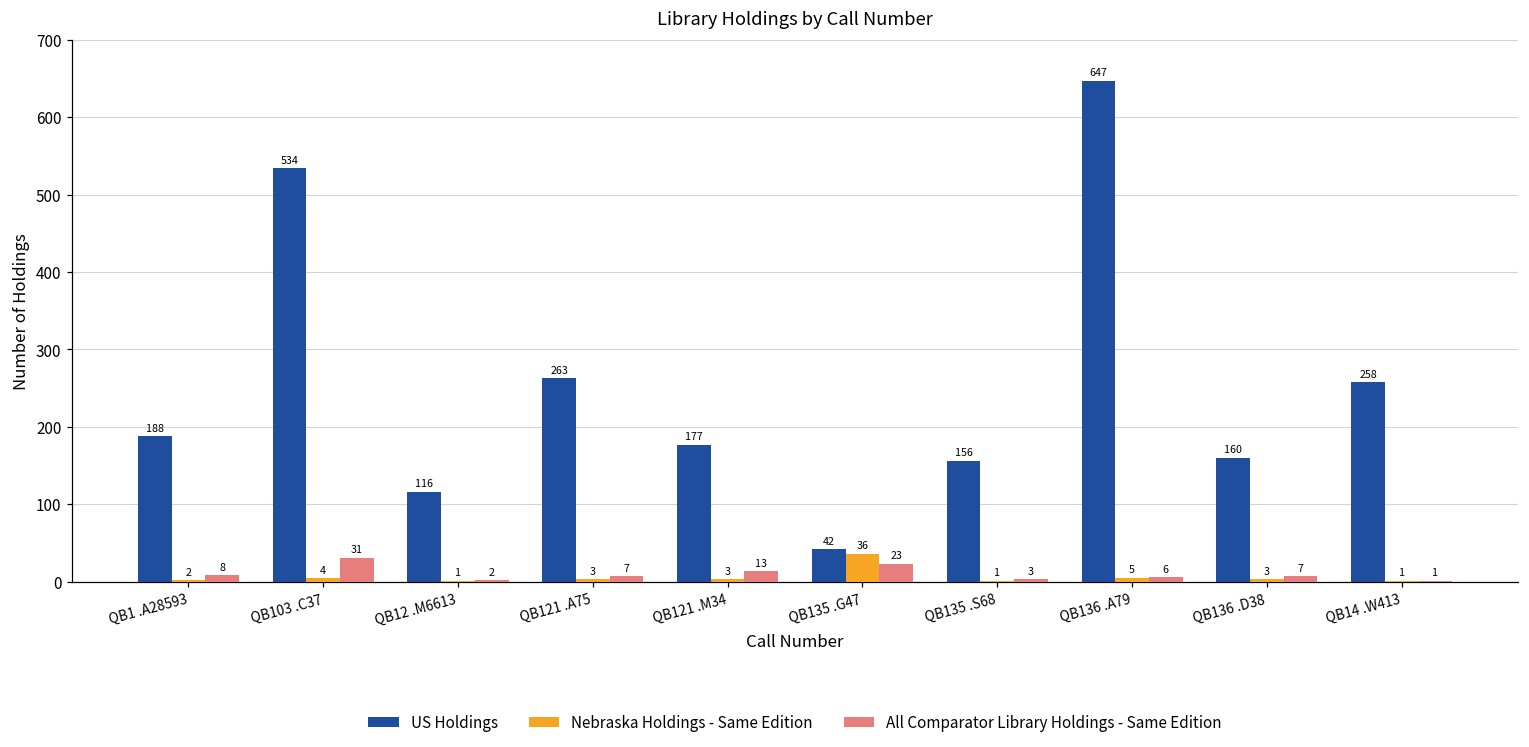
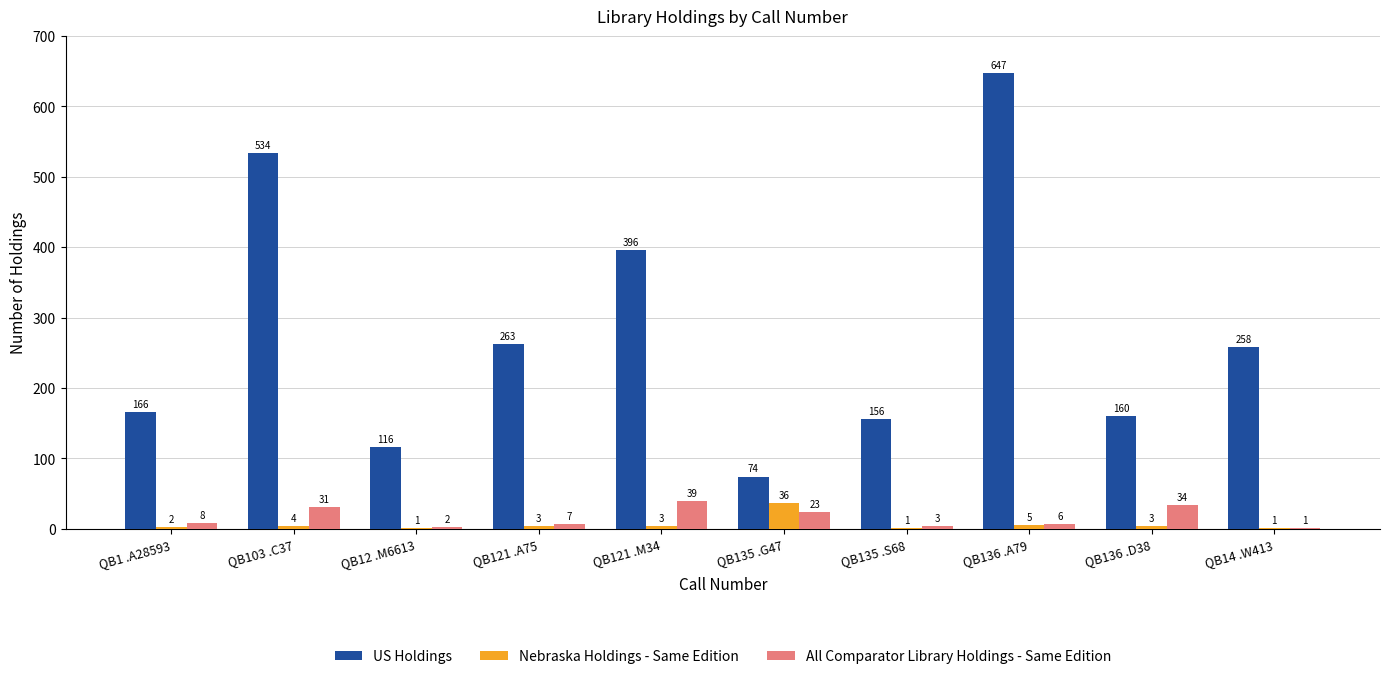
  {
    "US Holdings": {
-     "QB1 .A28593": 188,
+     "QB1 .A28593": 166,
      "QB103 .C37": 534,
      "QB12 .M6613": 116,
      "QB121 .A75": 263,
-     "QB121 .M34": 177,
-     "QB135 .G47": 42,
+     "QB121 .M34": 396,
+     "QB135 .G47": 74,
      "QB135 .S68": 156,
      "QB136 .A79": 647,
      "QB136 .D38": 160,
      "QB14 .W413": 258
    },
    "Nebraska Holdings - Same Edition": {
      "QB1 .A28593": 2,
      "QB103 .C37": 4,
      "QB12 .M6613": 1,
      "QB121 .A75": 3,
      "QB121 .M34": 3,
      "QB135 .G47": 36,
      "QB135 .S68": 1,
      "QB136 .A79": 5,
      "QB136 .D38": 3,
      "QB14 .W413": 1
    },
    "All Comparator Library Holdings - Same Edition": {
      "QB1 .A28593": 8,
      "QB103 .C37": 31,
      "QB12 .M6613": 2,
      "QB121 .A75": 7,
-     "QB121 .M34": 13,
+     "QB121 .M34": 39,
      "QB135 .G47": 23,
      "QB135 .S68": 3,
      "QB136 .A79": 6,
-     "QB136 .D38": 7,
+     "QB136 .D38": 34,
      "QB14 .W413": 1
    }
  }
